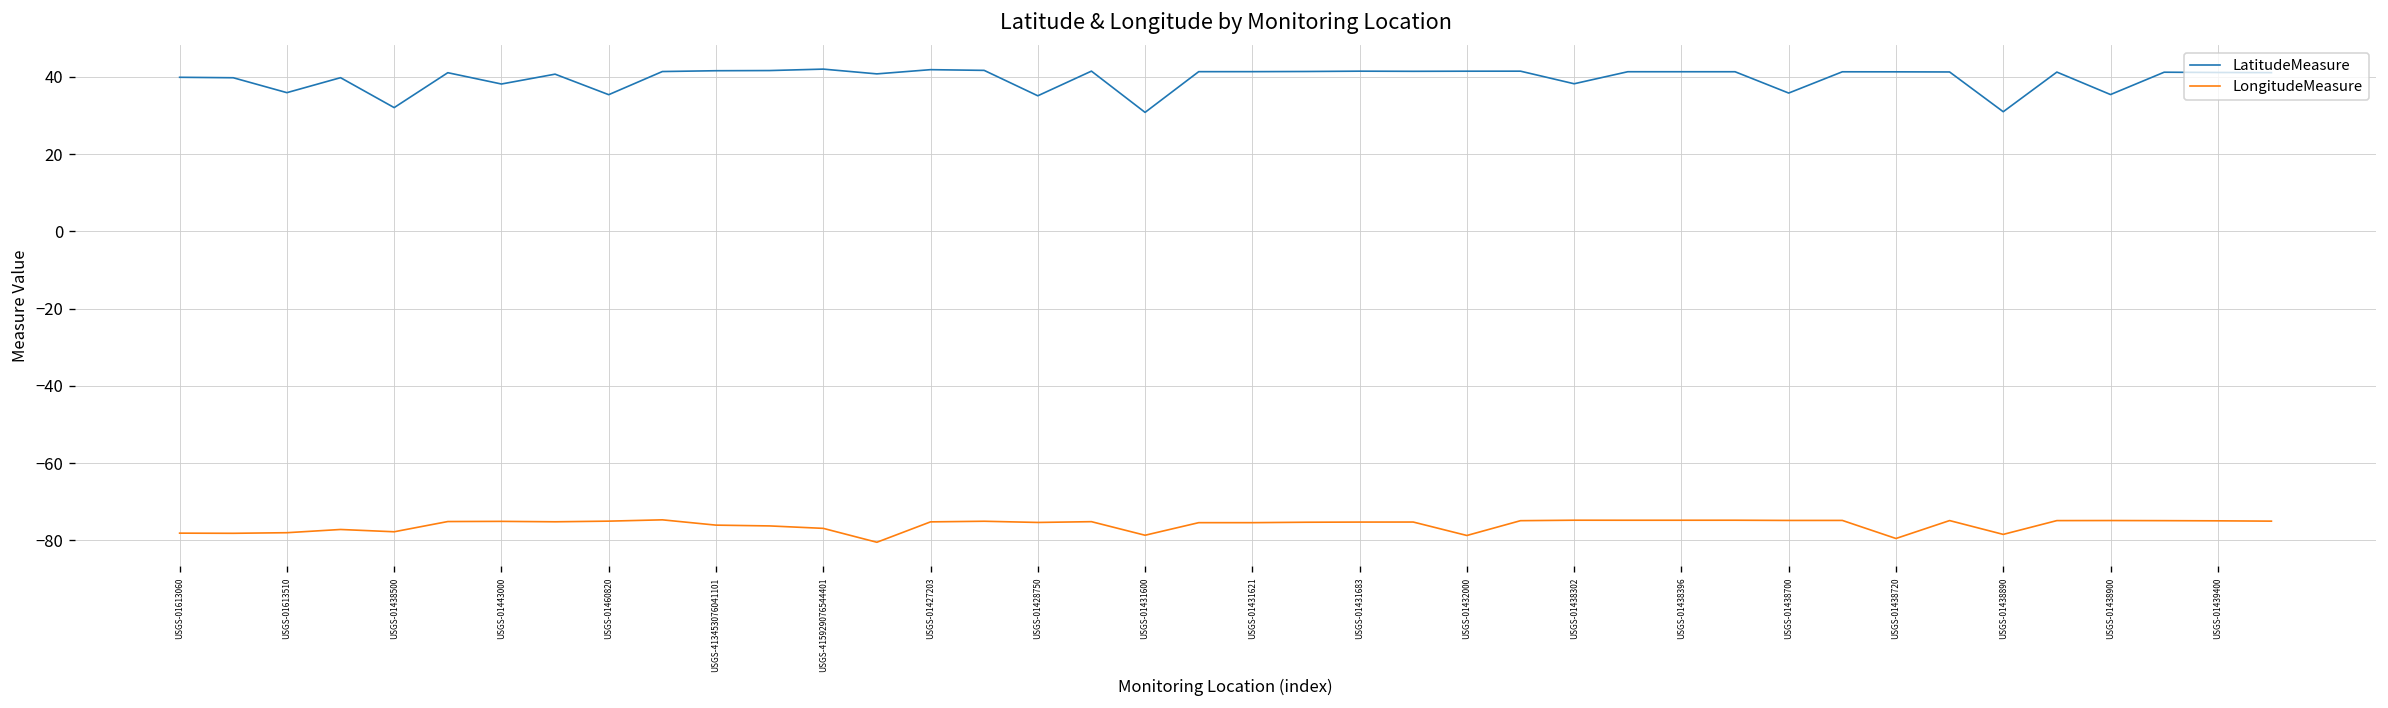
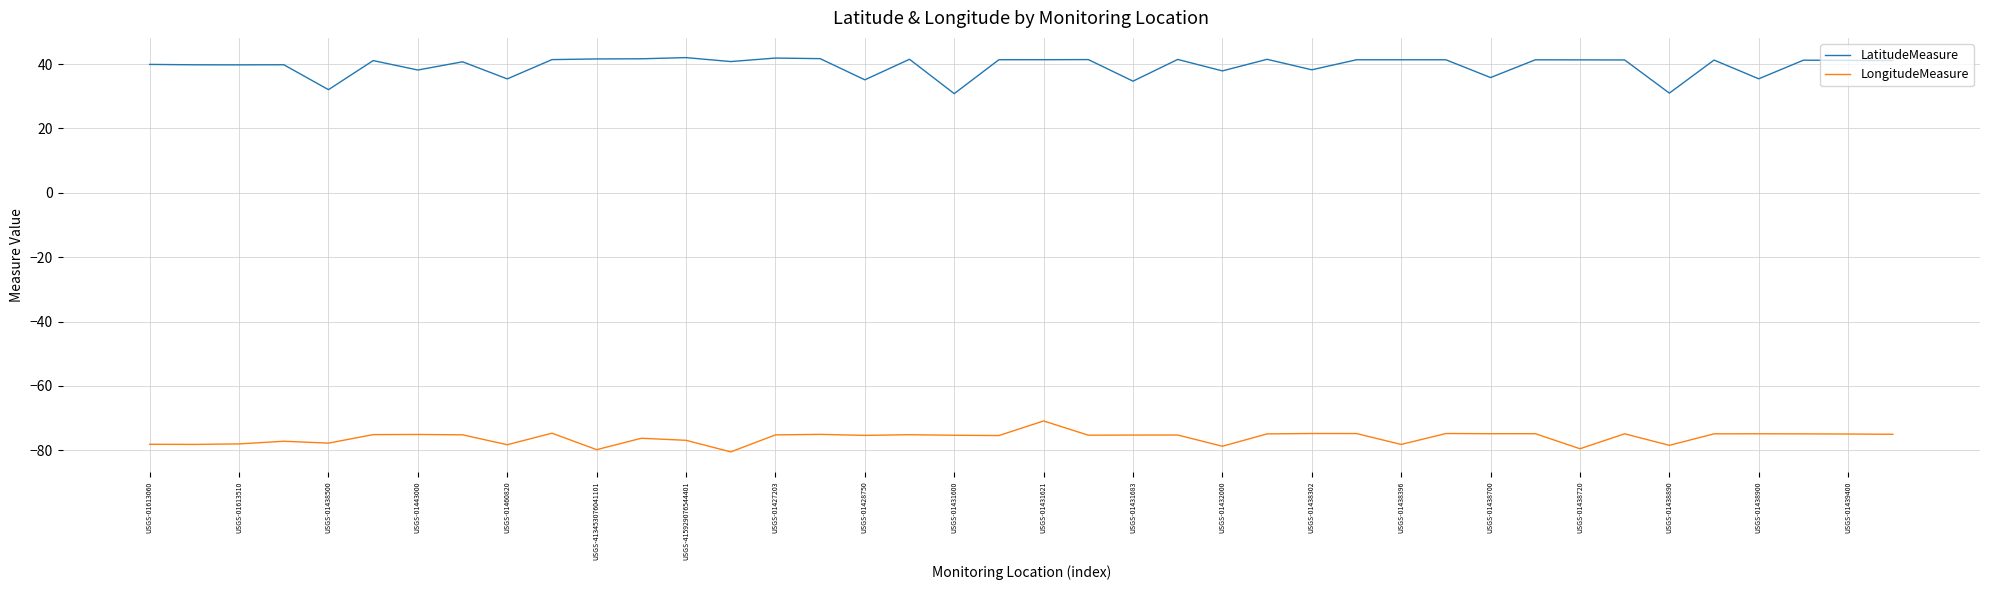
  {
    "LatitudeMeasure": {
      "USGS-01613060": 40,
-     "USGS-01613510": 36,
+     "USGS-01613510": 40,
      "USGS-01438500": 32,
      "USGS-01443000": 38,
      "USGS-01460820": 35,
      "USGS-413453076041101": 42,
      "USGS-415929076544401": 42,
      "USGS-01427203": 42,
      "USGS-01428750": 35,
      "USGS-01431600": 31,
      "USGS-01431621": 41,
-     "USGS-01431683": 41,
-     "USGS-01432000": 41,
+     "USGS-01431683": 35,
+     "USGS-01432000": 38,
      "USGS-01438302": 38,
      "USGS-01438396": 41,
      "USGS-01438700": 36,
      "USGS-01438720": 41,
      "USGS-01438890": 31,
      "USGS-01438900": 35
    },
    "LongitudeMeasure": {
      "USGS-01613060": -78,
      "USGS-01613510": -78,
      "USGS-01438500": -78,
      "USGS-01443000": -75,
-     "USGS-01460820": -75,
-     "USGS-413453076041101": -76,
+     "USGS-01460820": -78,
+     "USGS-413453076041101": -80,
      "USGS-415929076544401": -77,
      "USGS-01427203": -75,
      "USGS-01428750": -75,
-     "USGS-01431600": -79,
-     "USGS-01431621": -75,
+     "USGS-01431600": -75,
+     "USGS-01431621": -71,
      "USGS-01431683": -75,
      "USGS-01432000": -79,
      "USGS-01438302": -75,
-     "USGS-01438396": -75,
+     "USGS-01438396": -78,
      "USGS-01438700": -75,
      "USGS-01438720": -80,
      "USGS-01438890": -78,
      "USGS-01438900": -75,
      "USGS-01439400": -75
    }
  }
